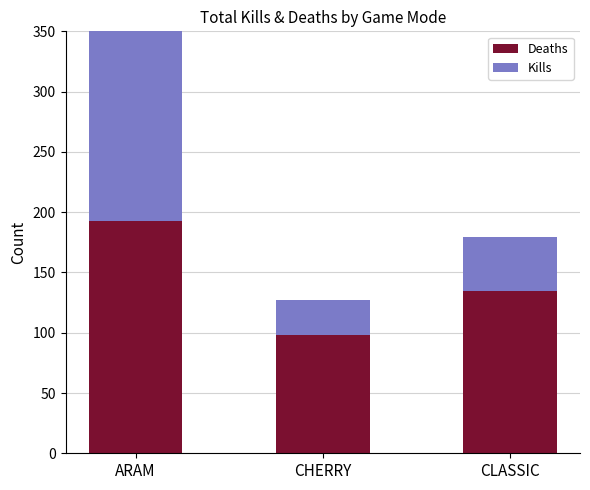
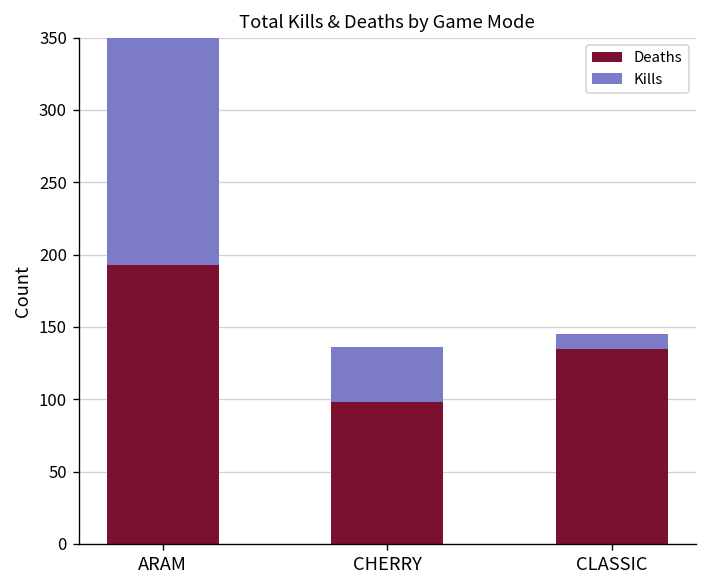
  {
    "Deaths": {
      "ARAM": 193,
      "CHERRY": 98,
      "CLASSIC": 135
    },
    "Kills": {
-     "CHERRY": 29,
-     "CLASSIC": 44
+     "CHERRY": 38,
+     "CLASSIC": 10
    }
  }
